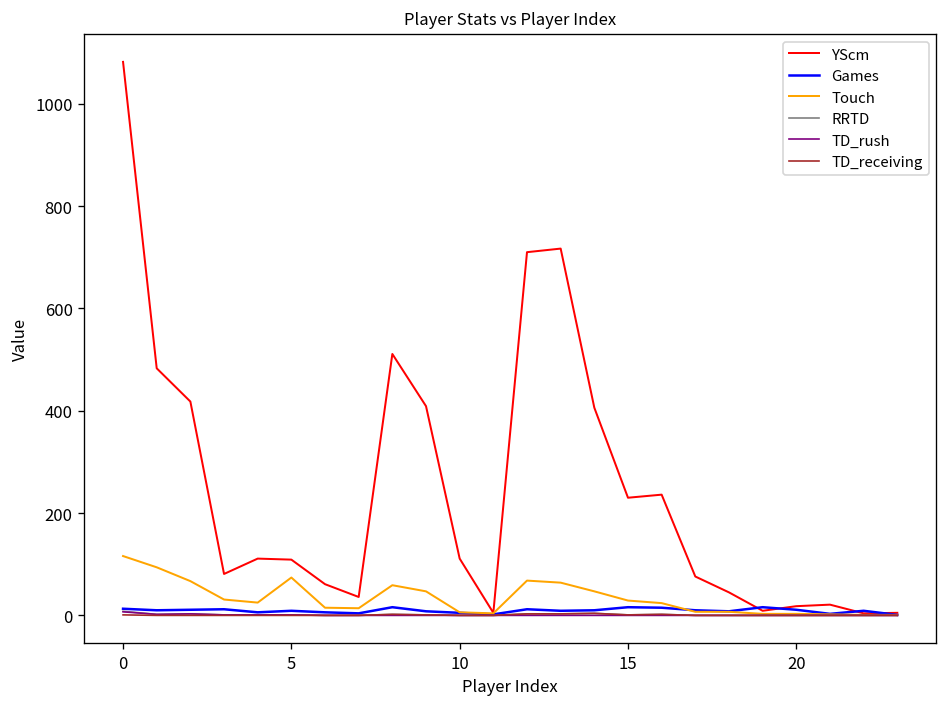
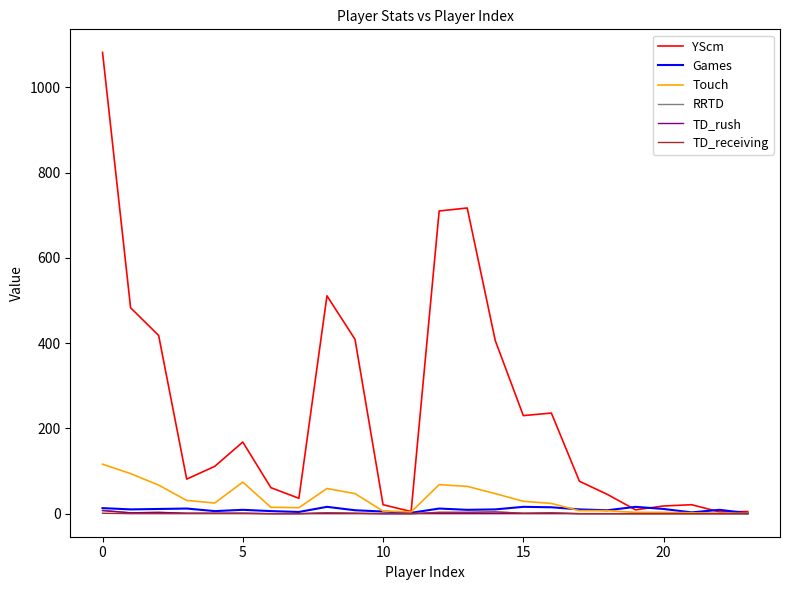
  {
    "YScm": {
      "0": 1080,
-     "5": 110,
-     "10": 110,
+     "5": 170,
+     "10": 20,
      "15": 230,
      "20": 20
    },
    "Games": {
      "5": 10,
      "15": 20,
      "20": 10
    },
    "Touch": {
      "0": 120,
      "5": 70,
      "15": 30
    },
    "TD_receiving": {
      "0": 0
    }
  }
